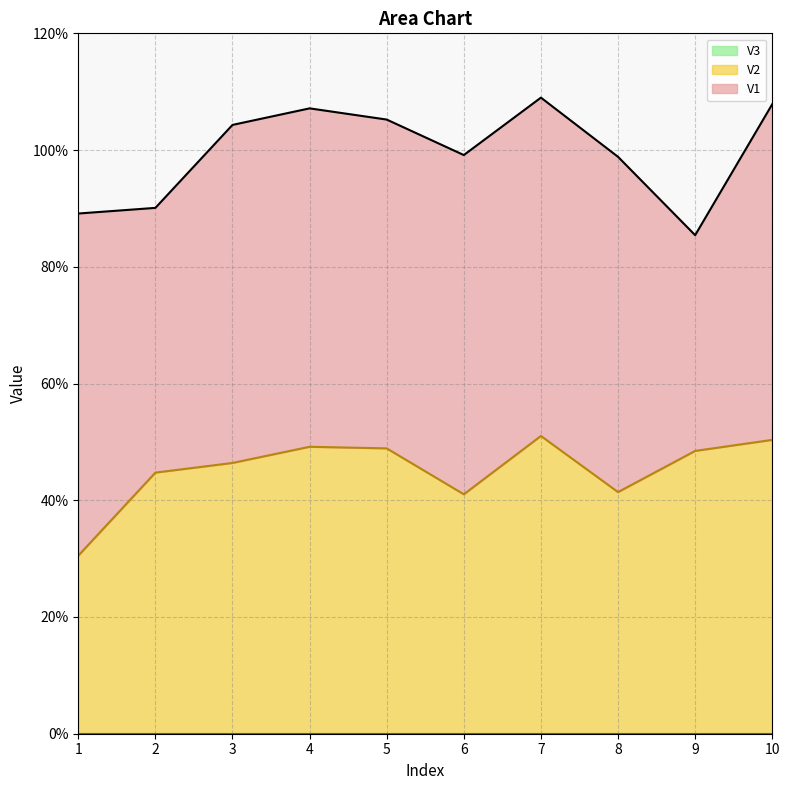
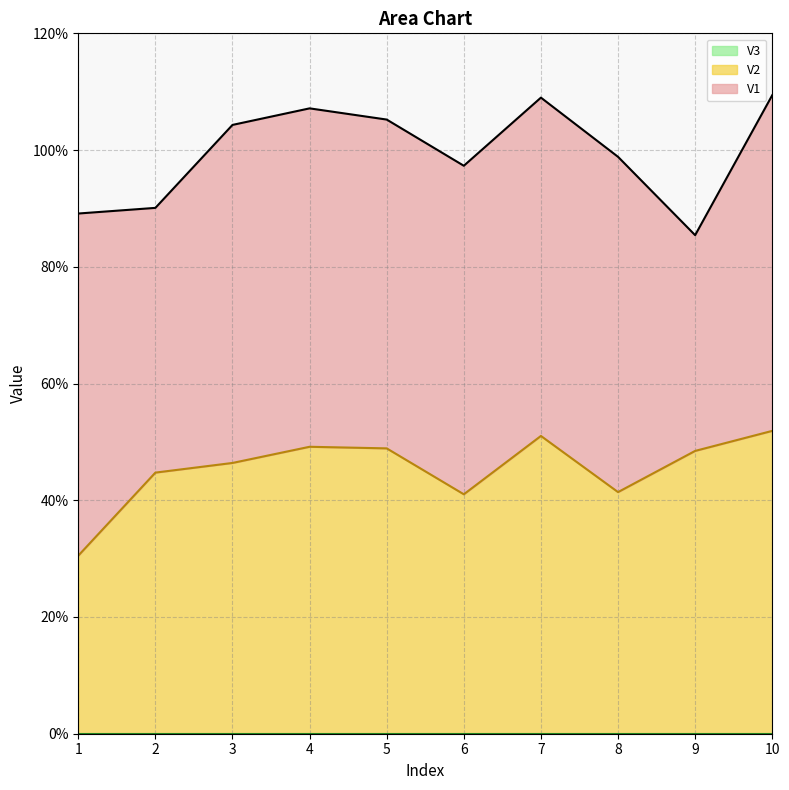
  {
    "V3": {
      "1": "0%",
      "2": "0%",
      "3": "0%",
      "4": "0%",
      "5": "0%",
      "6": "0%",
      "7": "0%",
      "8": "0%",
      "9": "0%",
      "10": "0%"
    },
    "V2": {
      "1": "31%",
      "2": "45%",
      "3": "46%",
      "4": "49%",
      "5": "49%",
      "6": "41%",
      "7": "51%",
      "8": "41%",
      "9": "48%",
-     "10": "50%"
+     "10": "52%"
    },
    "V1": {
      "1": "59%",
      "2": "45%",
      "3": "58%",
      "4": "58%",
      "5": "56%",
-     "6": "58%",
+     "6": "56%",
      "7": "58%",
      "8": "57%",
      "9": "37%",
      "10": "58%"
    }
  }
